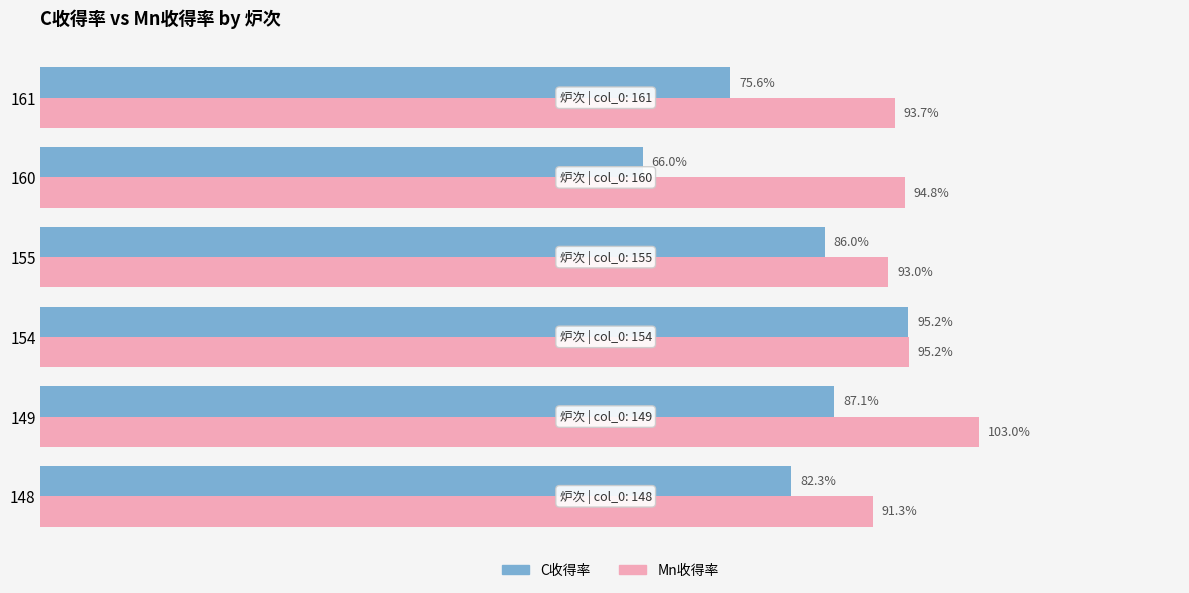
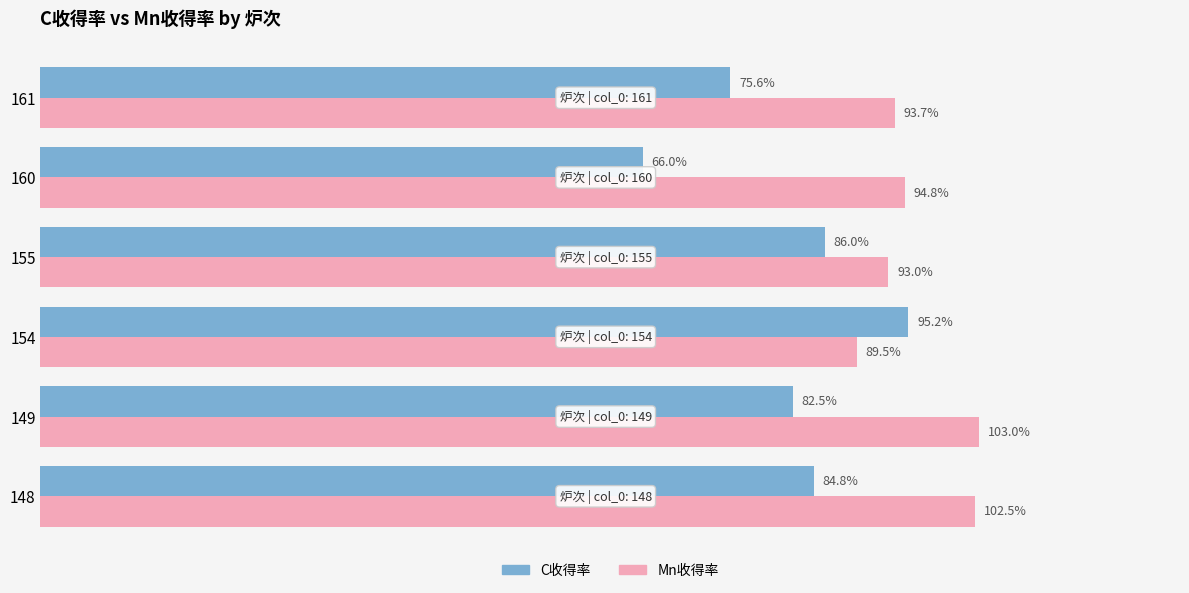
  {
    "C收得率": {
      "161": "75.6%",
      "155": "86.0%",
      "154": "95.2%",
-     "149": "87.1%",
-     "148": "82.3%"
+     "149": "82.5%",
+     "148": "84.8%"
    },
    "Mn收得率": {
      "161": "93.7%",
      "160": "94.8%",
      "155": "93.0%",
-     "154": "95.2%",
+     "154": "89.5%",
      "149": "103.0%",
-     "148": "91.3%"
+     "148": "102.5%"
    }
  }
